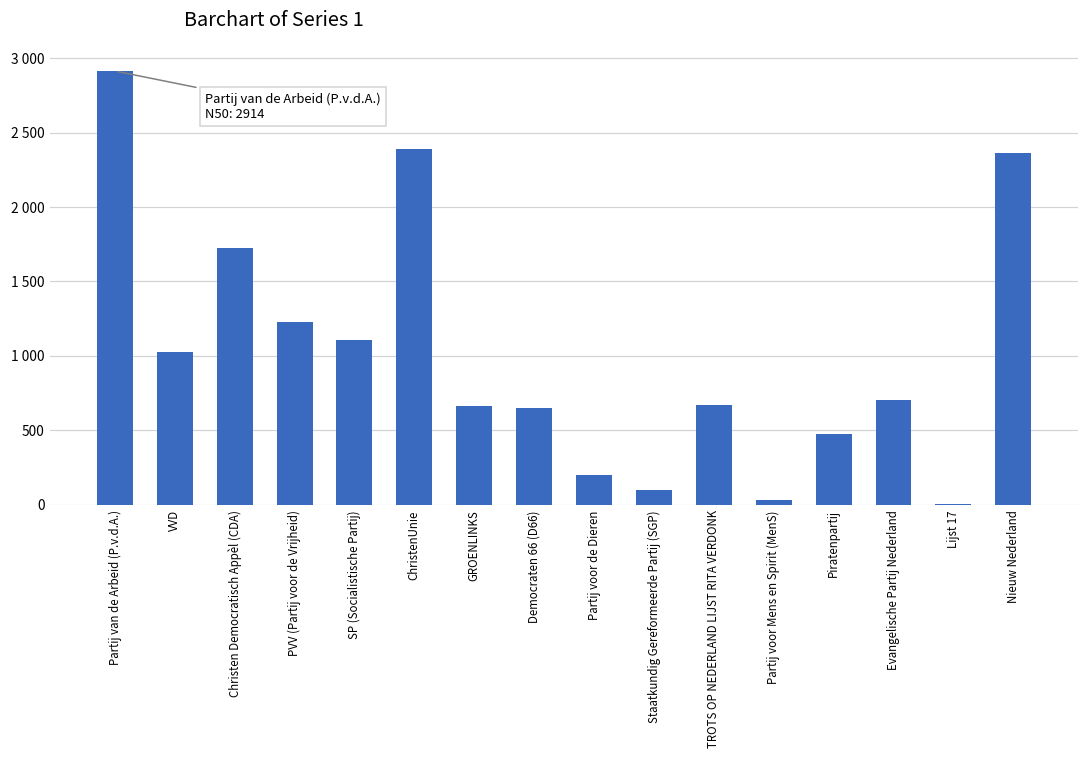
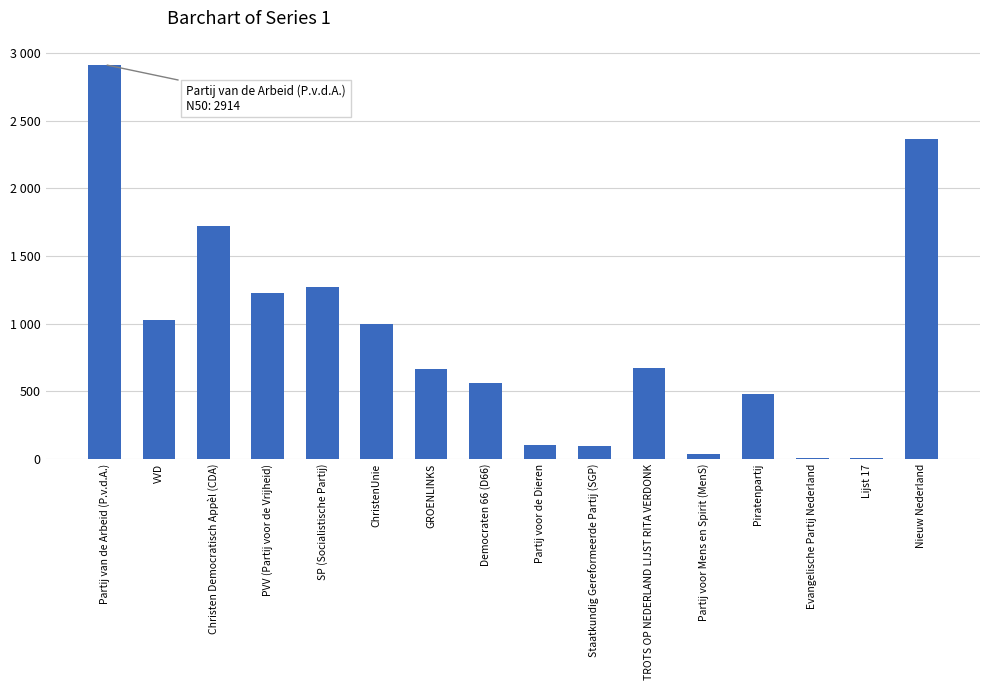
  {
    "VVD": 1030,
    "Christen Democratisch Appèl (CDA)": 1720,
    "PVV (Partij voor de Vrijheid)": 1230,
-   "SP (Socialistische Partij)": 1110,
-   "ChristenUnie": 2390,
+   "SP (Socialistische Partij)": 1270,
+   "ChristenUnie": 1000,
    "GROENLINKS": 660,
-   "Democraten 66 (D66)": 650,
-   "Partij voor de Dieren": 200,
+   "Democraten 66 (D66)": 560,
+   "Partij voor de Dieren": 100,
    "Staatkundig Gereformeerde Partij (SGP)": 100,
    "TROTS OP NEDERLAND LIJST RITA VERDONK": 670,
    "Partij voor Mens en Spirit (MenS)": 30,
    "Piratenpartij": 480,
-   "Evangelische Partij Nederland": 700,
+   "Evangelische Partij Nederland": 10,
    "Nieuw Nederland": 2360
  }
